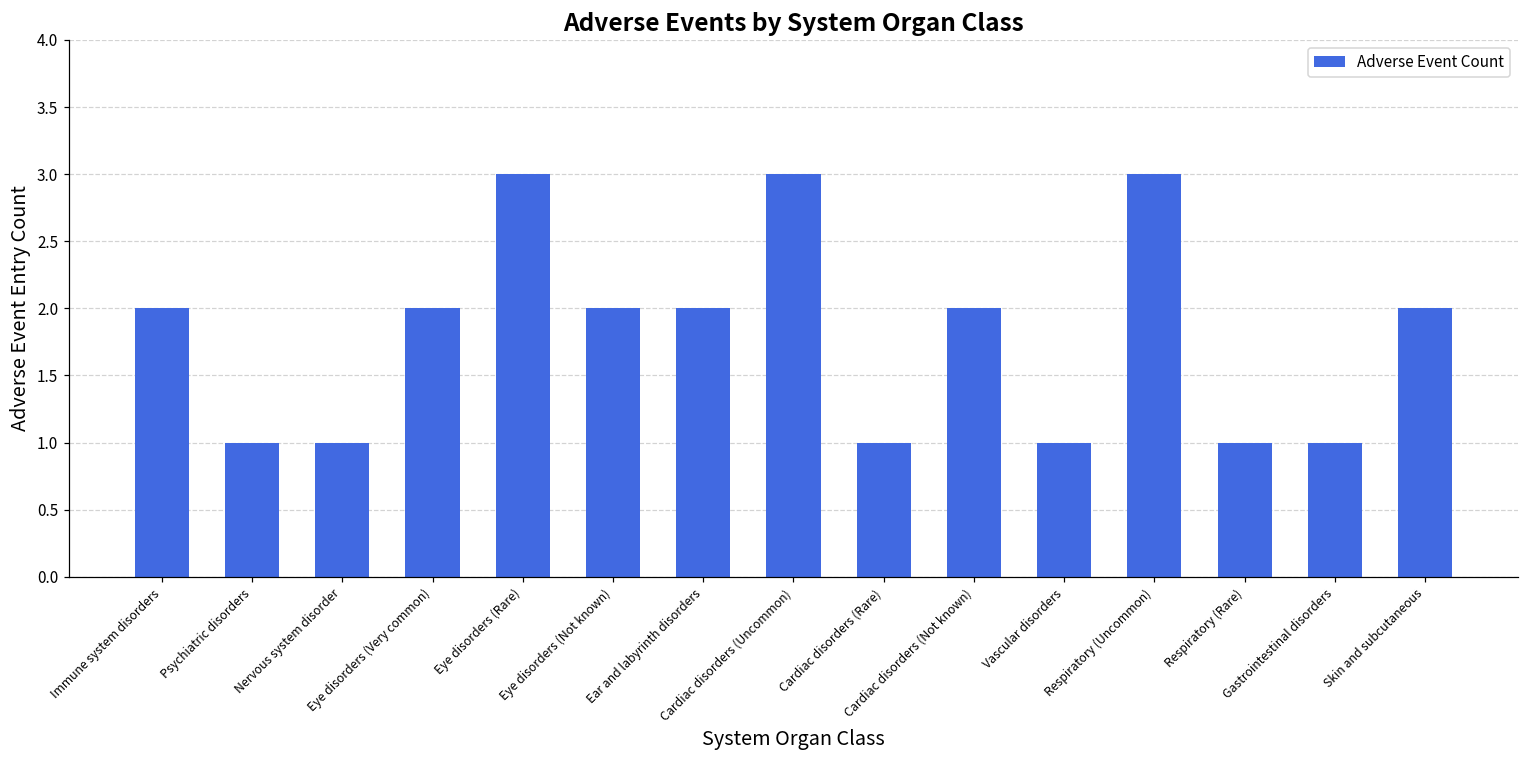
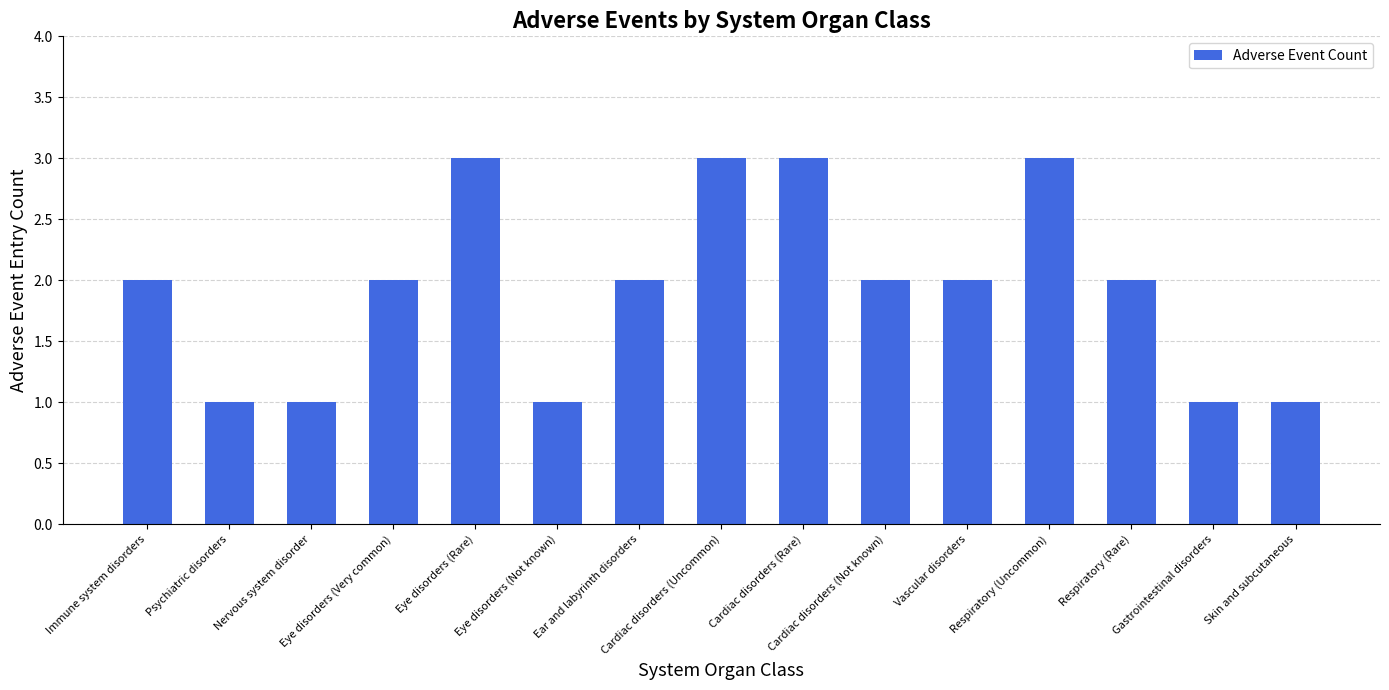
  {
    "Immune system disorders": 2,
    "Psychiatric disorders": 1,
    "Nervous system disorder": 1,
    "Eye disorders (Very common)": 2,
    "Eye disorders (Rare)": 3,
-   "Eye disorders (Not known)": 2,
+   "Eye disorders (Not known)": 1,
    "Ear and labyrinth disorders": 2,
    "Cardiac disorders (Uncommon)": 3,
-   "Cardiac disorders (Rare)": 1,
+   "Cardiac disorders (Rare)": 3,
    "Cardiac disorders (Not known)": 2,
-   "Vascular disorders": 1,
+   "Vascular disorders": 2,
    "Respiratory (Uncommon)": 3,
-   "Respiratory (Rare)": 1,
+   "Respiratory (Rare)": 2,
    "Gastrointestinal disorders": 1,
-   "Skin and subcutaneous": 2
+   "Skin and subcutaneous": 1
  }
